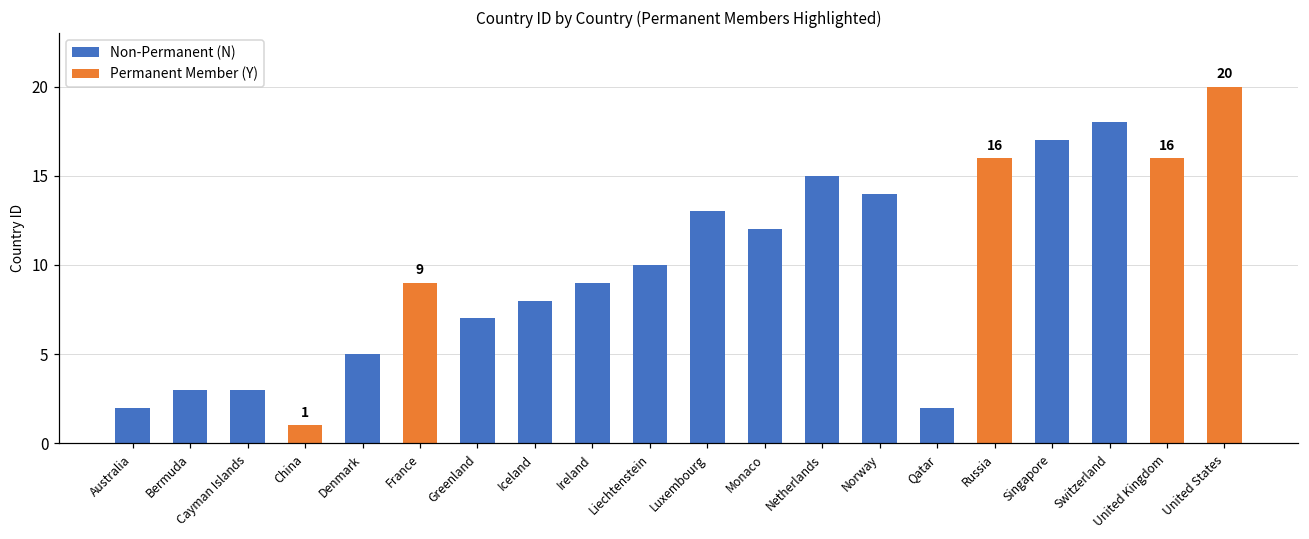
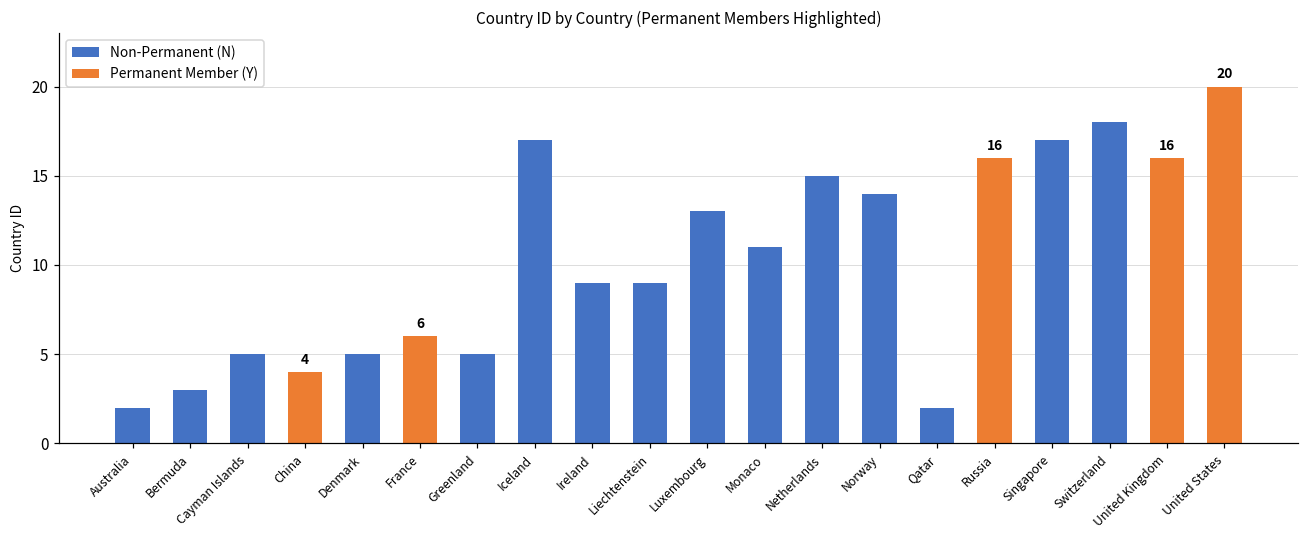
  {
-   "Cayman Islands": 3,
-   "China": 1,
-   "France": 9,
-   "Greenland": 7,
-   "Iceland": 8,
-   "Liechtenstein": 10,
-   "Monaco": 12,
+   "Cayman Islands": 5,
+   "China": 4,
+   "France": 6,
+   "Greenland": 5,
+   "Iceland": 17,
+   "Liechtenstein": 9,
+   "Monaco": 11,
    "Russia": 16,
    "United Kingdom": 16,
    "United States": 20
  }
